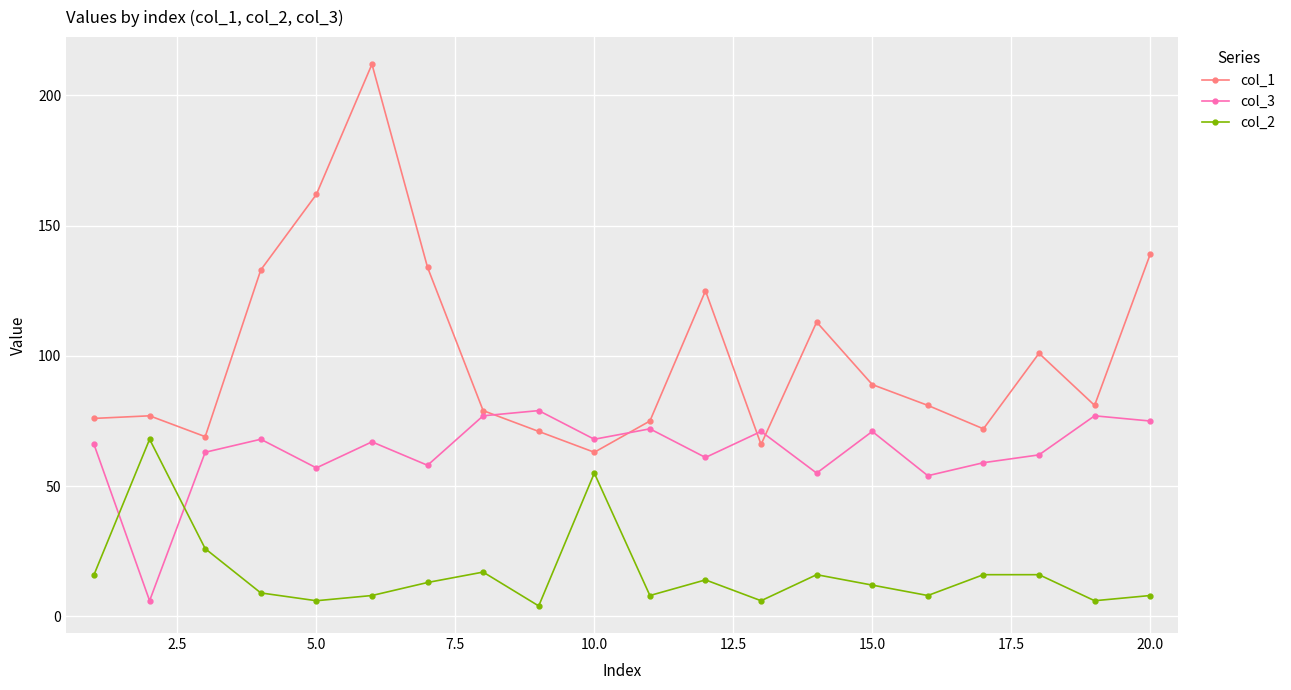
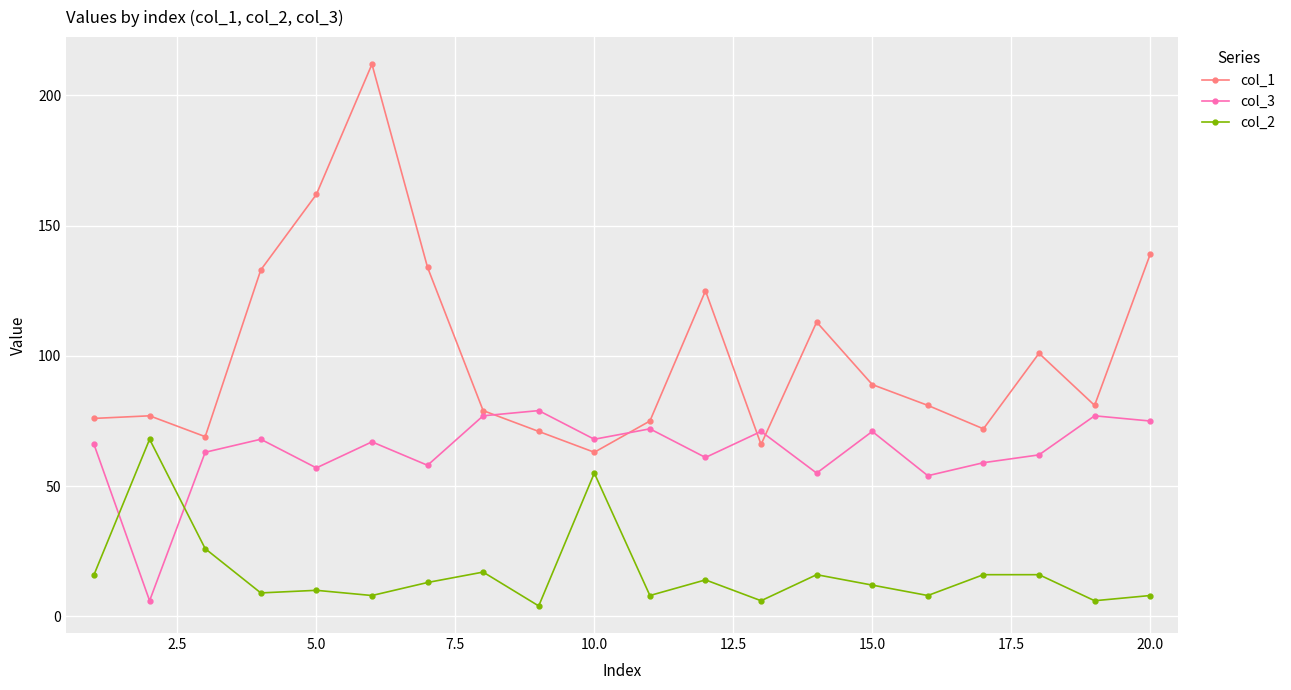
  {
    "col_2": {
-     "5.0": 6,
+     "5.0": 10,
      "10.0": 55,
      "15.0": 12,
      "20.0": 8
    }
  }
